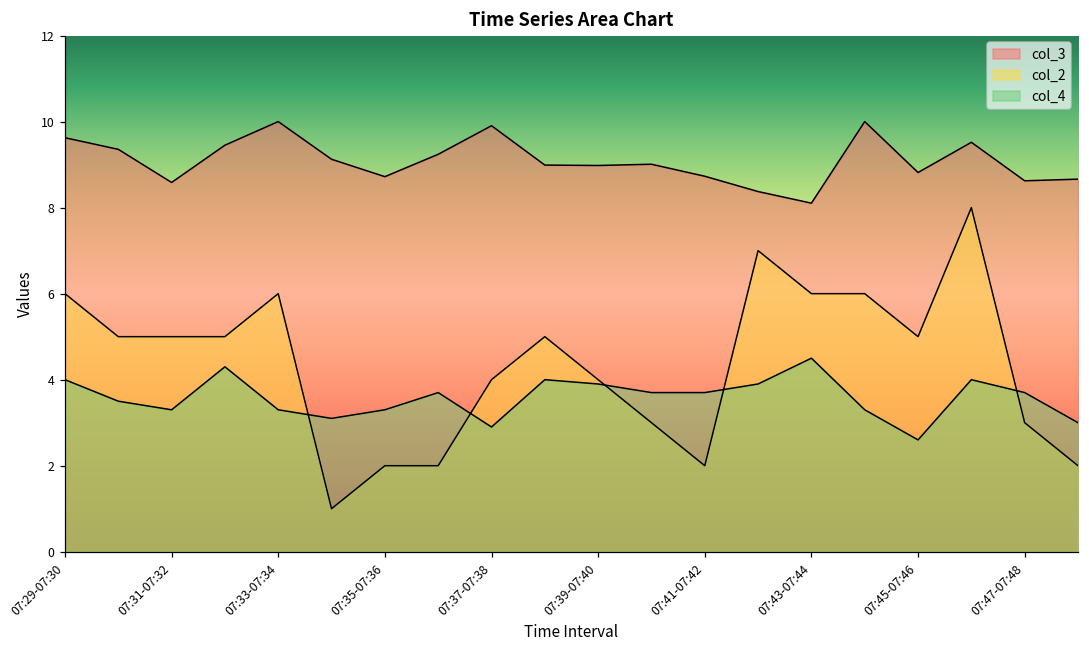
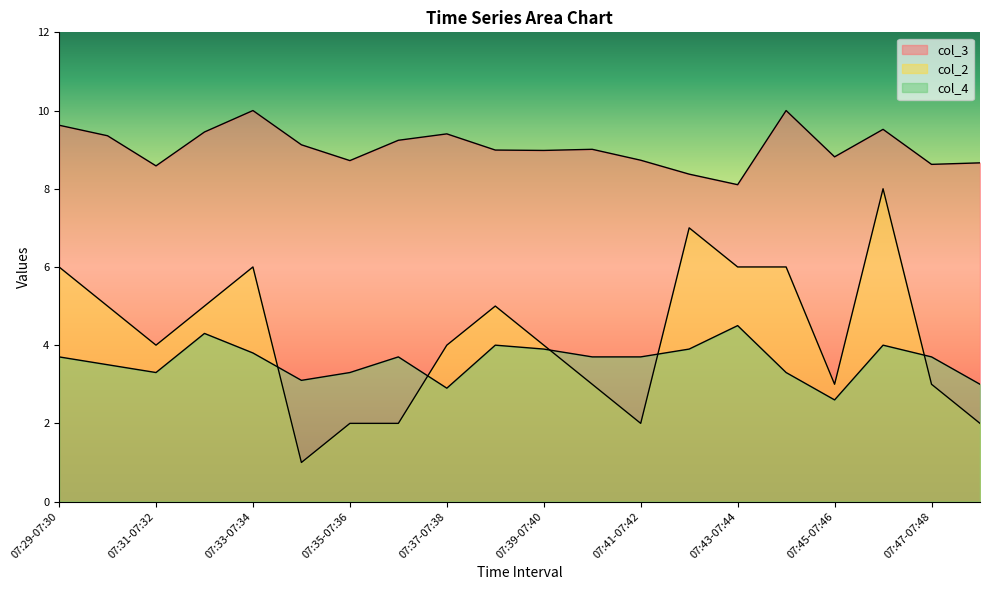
  {
    "col_3": {
      "07:29-07:30": 9.6,
      "07:31-07:32": 8.6,
      "07:33-07:34": 10.0,
      "07:35-07:36": 8.7,
-     "07:37-07:38": 9.9,
+     "07:37-07:38": 9.4,
      "07:39-07:40": 9.0,
      "07:41-07:42": 8.7,
      "07:43-07:44": 8.1,
      "07:45-07:46": 8.8,
      "07:47-07:48": 8.6
    },
    "col_2": {
      "07:29-07:30": 6,
-     "07:31-07:32": 5,
+     "07:31-07:32": 4,
      "07:33-07:34": 6,
      "07:35-07:36": 2,
      "07:37-07:38": 4,
      "07:39-07:40": 4,
      "07:41-07:42": 2,
      "07:43-07:44": 6,
-     "07:45-07:46": 5,
+     "07:45-07:46": 3,
      "07:47-07:48": 3
    },
    "col_4": {
-     "07:29-07:30": 4.0,
+     "07:29-07:30": 3.7,
      "07:31-07:32": 3.3,
-     "07:33-07:34": 3.3,
+     "07:33-07:34": 3.8,
      "07:35-07:36": 3.3,
      "07:37-07:38": 2.9,
      "07:39-07:40": 3.9,
      "07:41-07:42": 3.7,
      "07:43-07:44": 4.5,
      "07:45-07:46": 2.6,
      "07:47-07:48": 3.7
    }
  }
